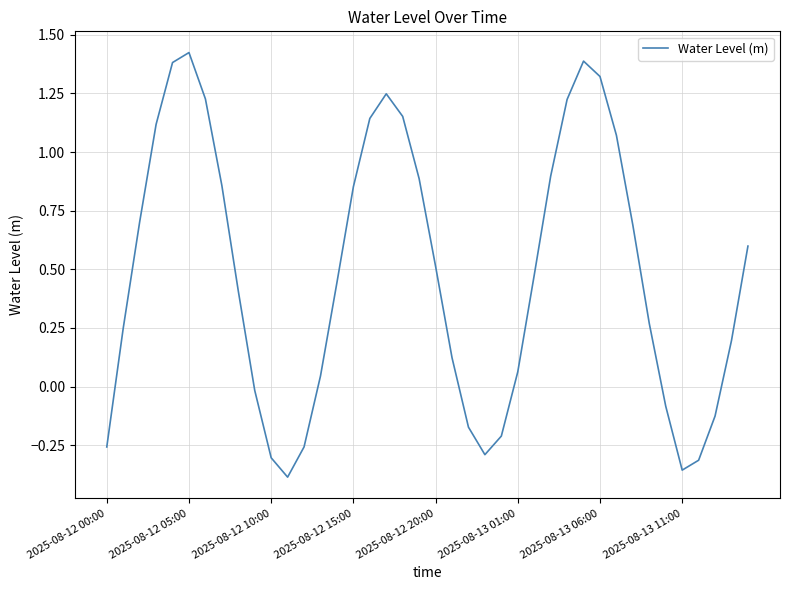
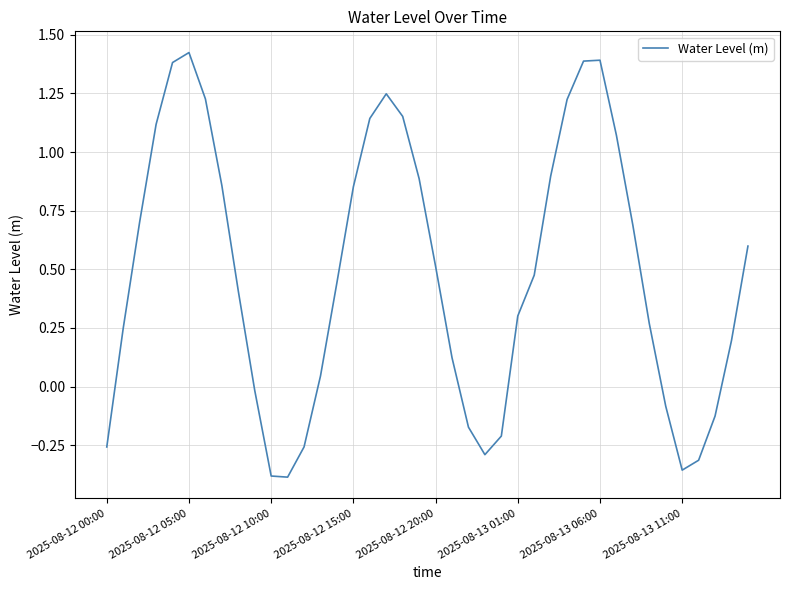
  {
    "2025-08-12 00:00": -0.26,
    "2025-08-12 05:00": 1.42,
-   "2025-08-12 10:00": -0.30,
+   "2025-08-12 10:00": -0.38,
    "2025-08-12 15:00": 0.85,
    "2025-08-12 20:00": 0.51,
-   "2025-08-13 01:00": 0.06,
-   "2025-08-13 06:00": 1.32,
+   "2025-08-13 01:00": 0.30,
+   "2025-08-13 06:00": 1.39,
    "2025-08-13 11:00": -0.36
  }
